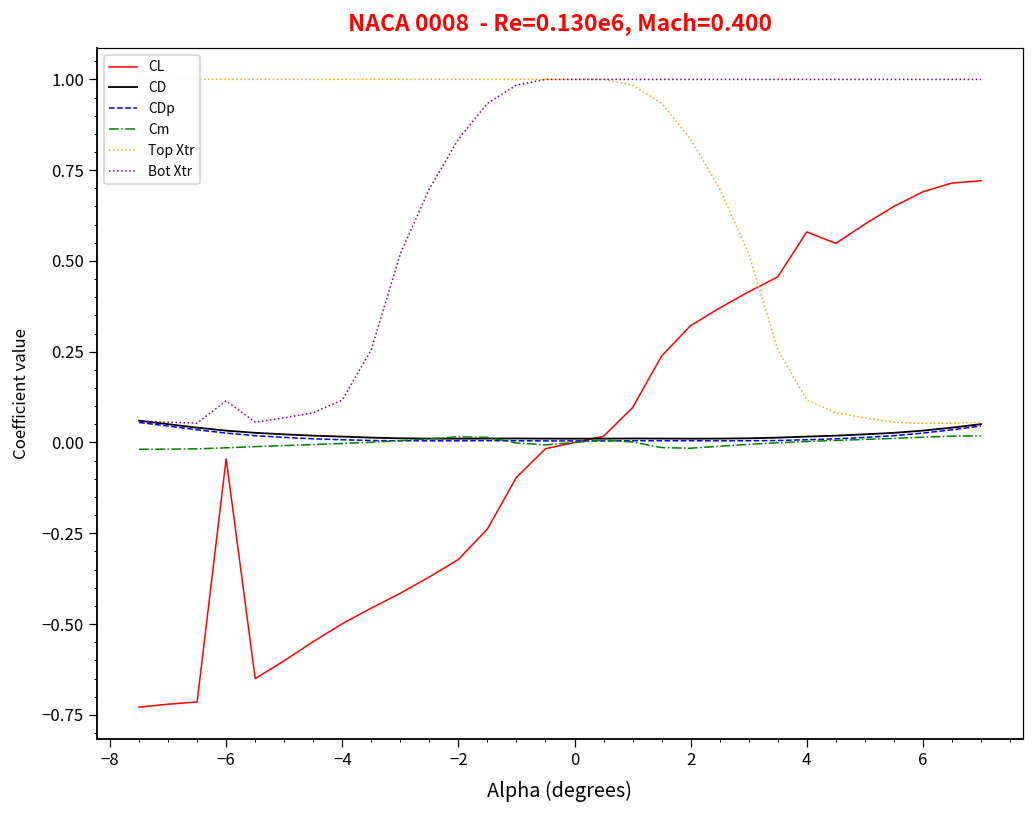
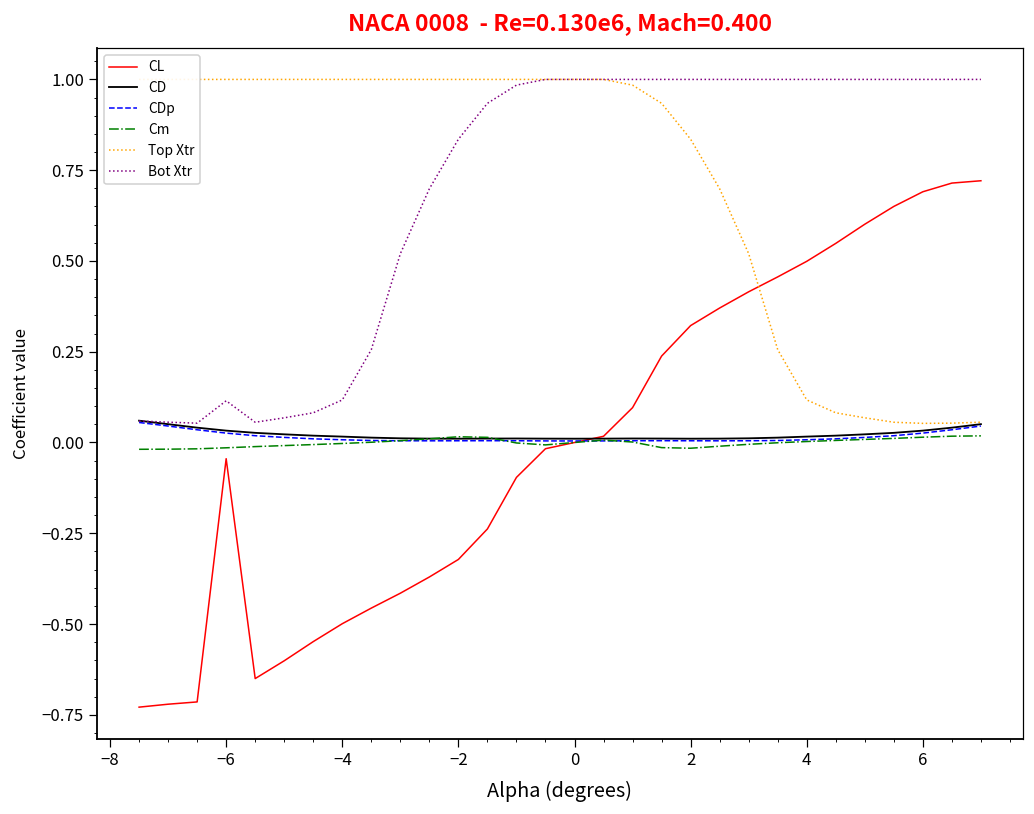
  {
    "CL": {
      "−6": -0.04,
      "−4": -0.50,
      "−2": -0.32,
      "2": 0.32,
-     "4": 0.58,
+     "4": 0.50,
      "6": 0.69
    },
    "CD": {
      "−4": 0.02,
      "4": 0.02
    },
    "CDp": {
      "−4": 0.01
    },
    "Cm": {
      "−6": -0.01,
      "−4": 0.00,
      "2": -0.02,
      "6": 0.01
    },
    "Top Xtr": {
      "−6": 1.00,
      "−4": 1.00,
      "−2": 1.00,
      "2": 0.84,
      "4": 0.12,
      "6": 0.05
    },
    "Bot Xtr": {
      "−6": 0.11,
      "−4": 0.12,
      "−2": 0.84,
      "2": 1.00,
      "4": 1.00,
      "6": 1.00
    }
  }
